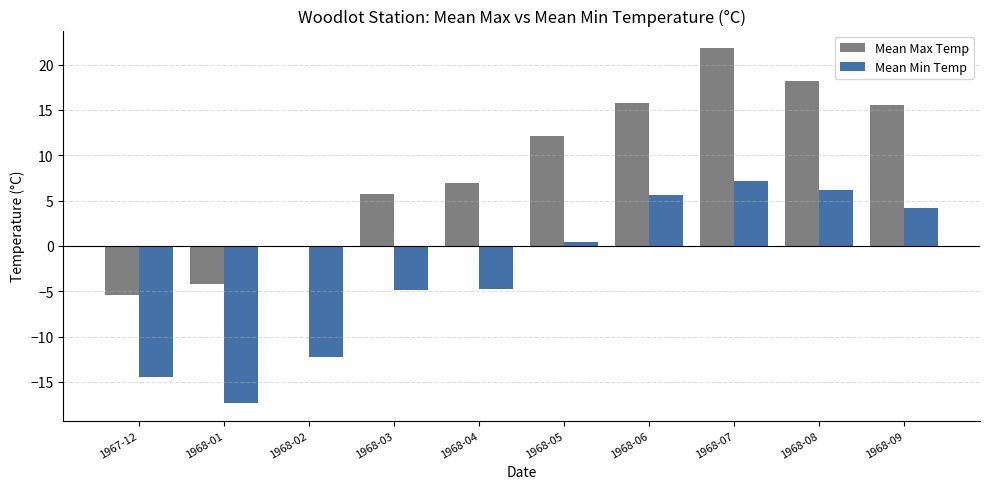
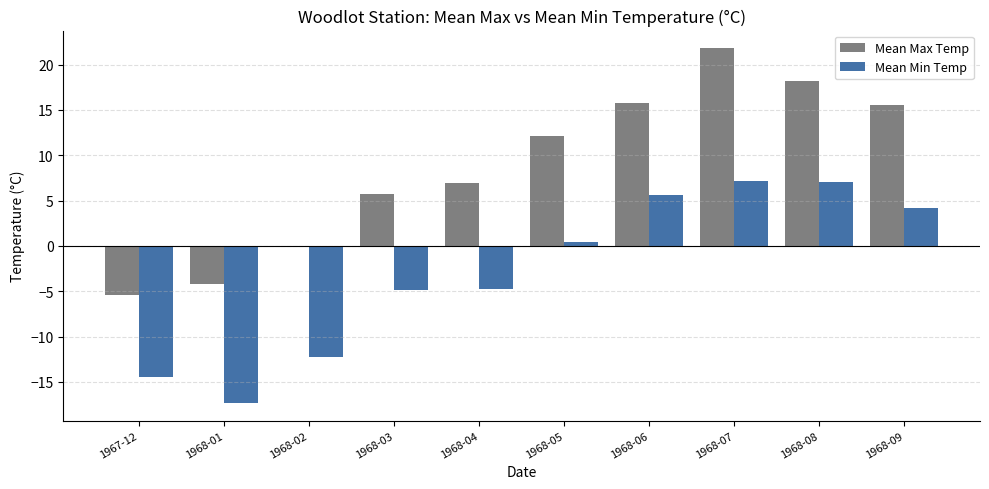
  {
    "Mean Max Temp": {
      "1967-12": -5,
      "1968-01": -4,
      "1968-02": 0,
      "1968-03": 6,
      "1968-04": 7,
      "1968-05": 12,
      "1968-06": 16,
      "1968-07": 22,
      "1968-08": 18,
      "1968-09": 16
    },
    "Mean Min Temp": {
      "1967-12": -15,
      "1968-01": -17,
      "1968-02": -12,
      "1968-03": -5,
      "1968-04": -5,
      "1968-05": 0,
      "1968-06": 6,
      "1968-07": 7,
-     "1968-08": 6,
+     "1968-08": 7,
      "1968-09": 4
    }
  }
